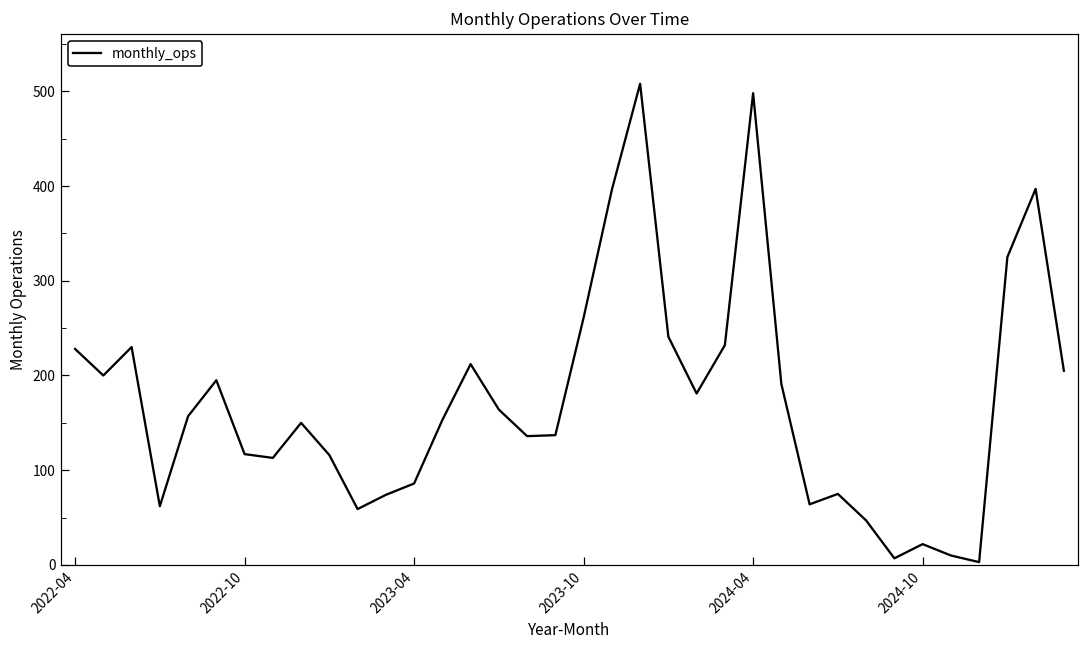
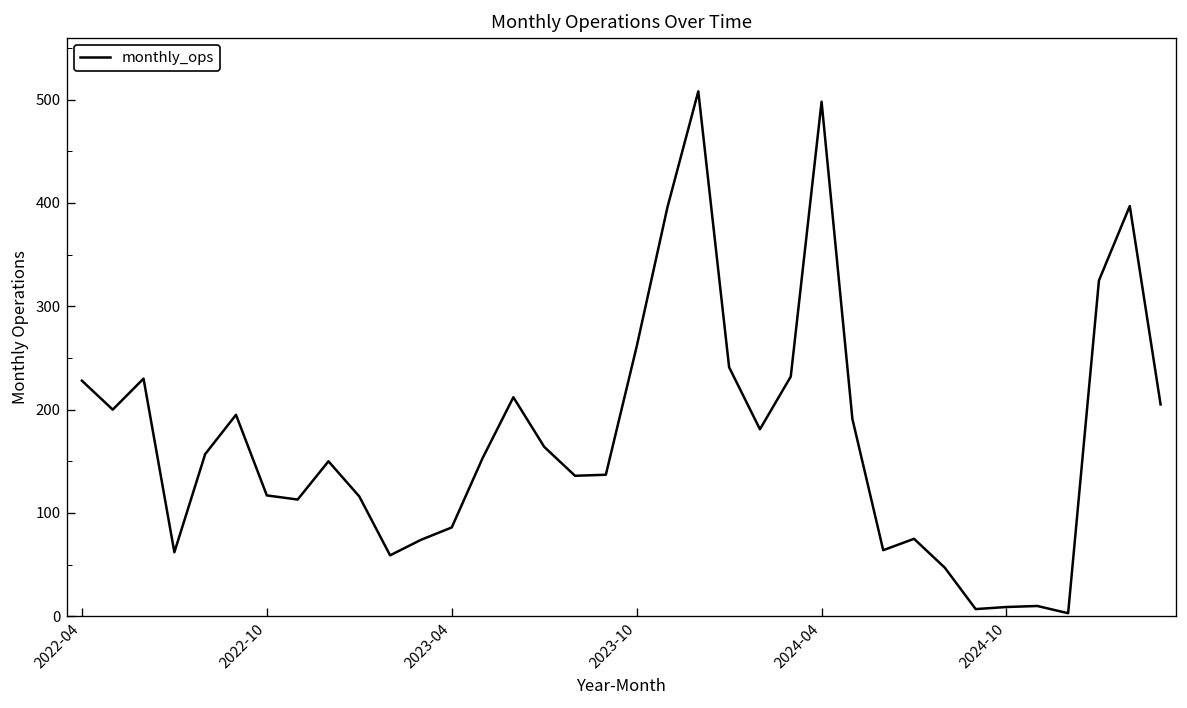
  {
    "2022-04": 230,
    "2022-10": 120,
    "2023-04": 90,
    "2023-10": 260,
    "2024-04": 500,
-   "2024-10": 20
+   "2024-10": 10
  }
